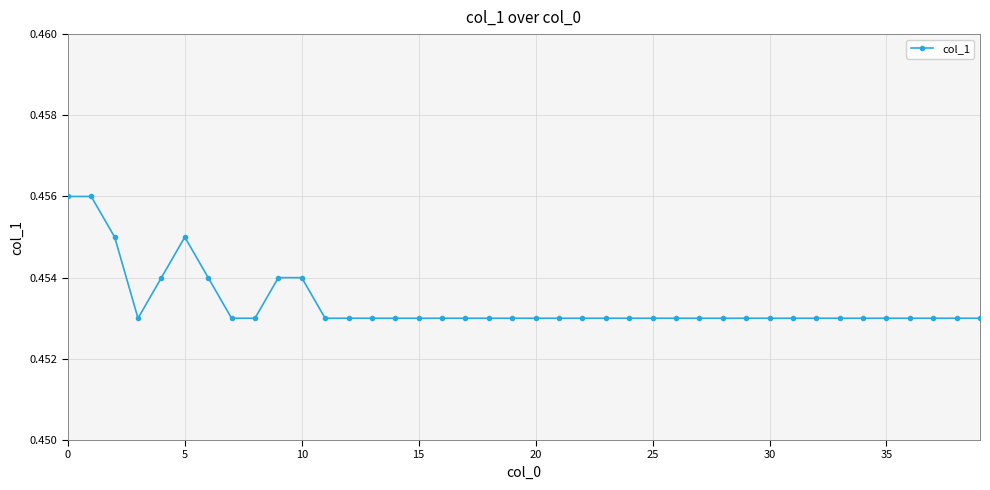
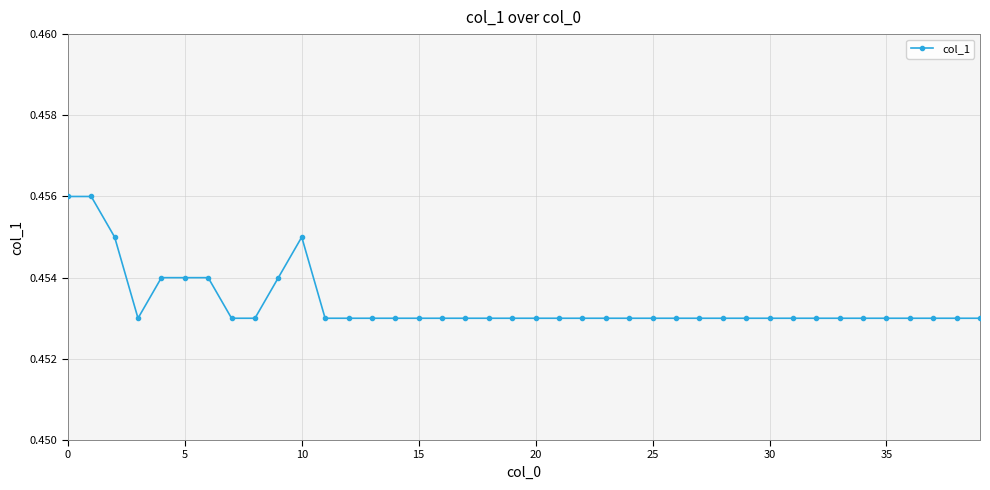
  {
    "0": 0.456,
-   "5": 0.455,
-   "10": 0.454,
+   "5": 0.454,
+   "10": 0.455,
    "15": 0.453,
    "20": 0.453,
    "25": 0.453,
    "30": 0.453,
    "35": 0.453
  }
